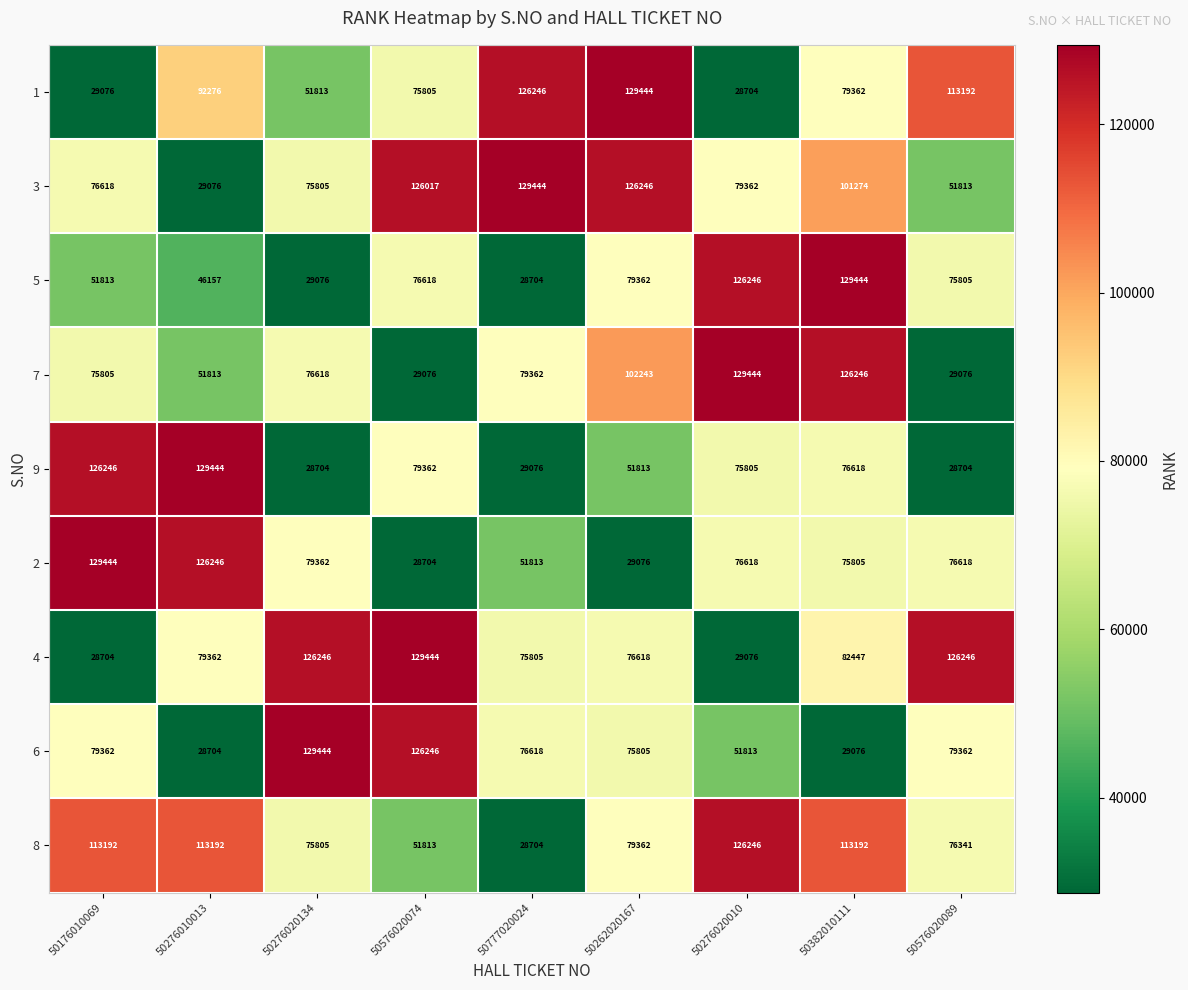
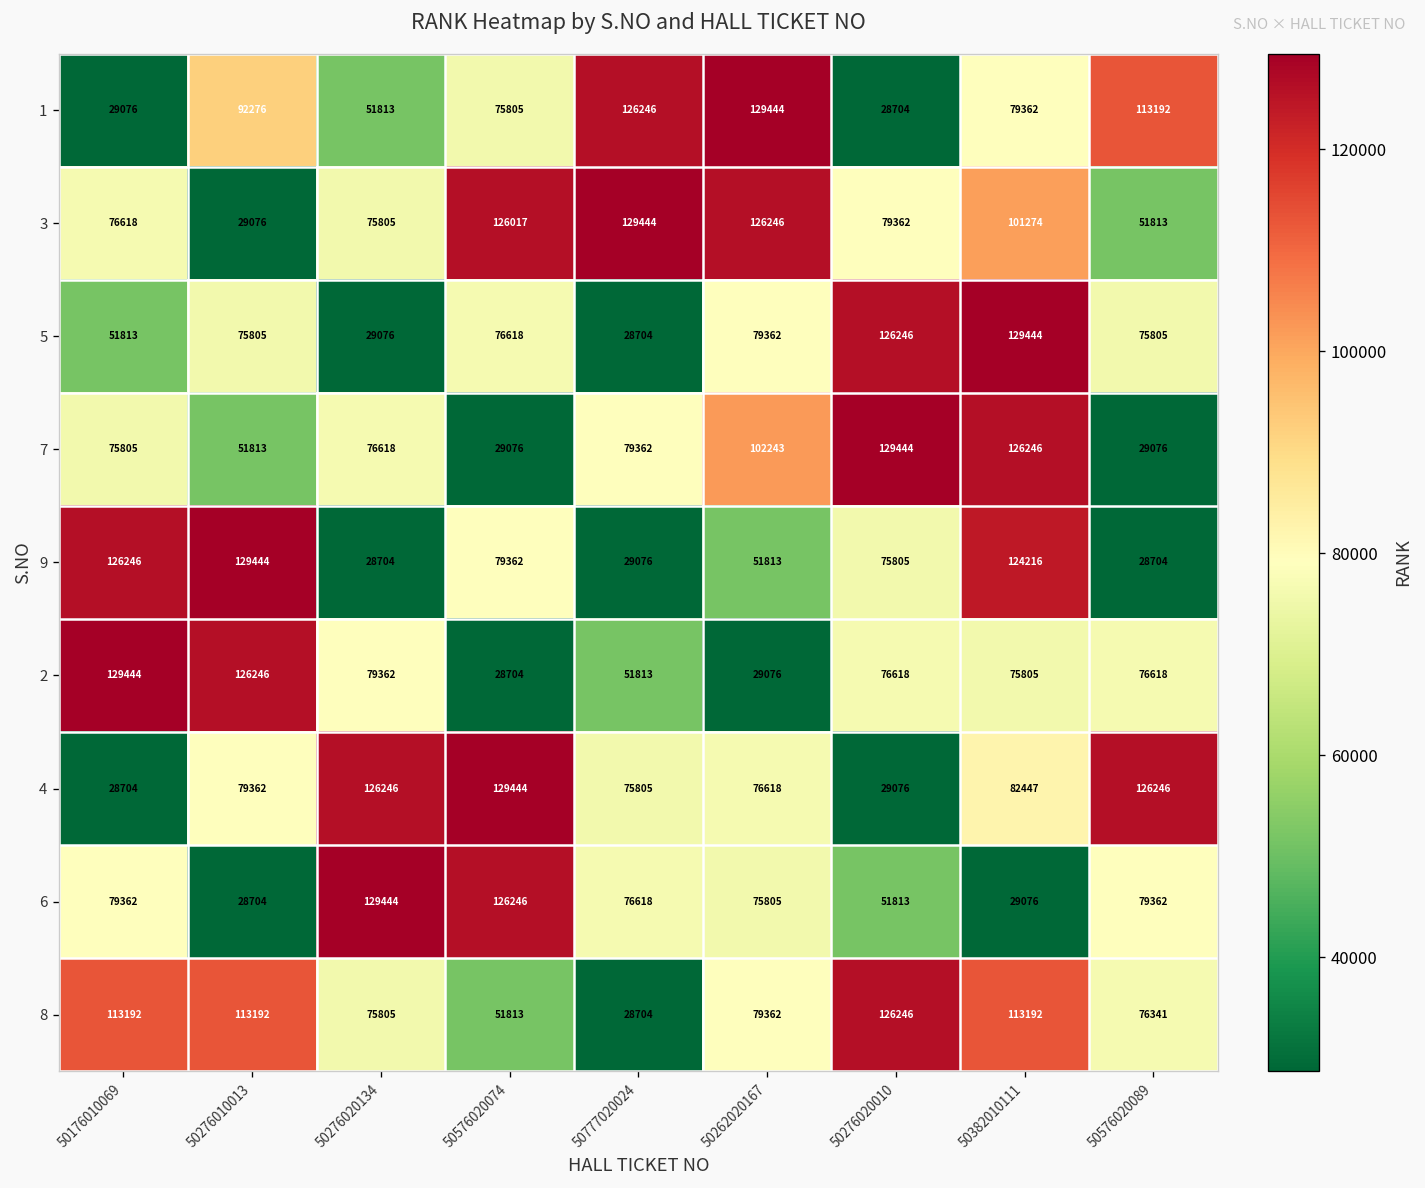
  {
    "1": {
      "50176010069": 29076,
      "50276010013": 92276,
      "50276020134": 51813,
      "50576020074": 75805,
      "50777020024": 126246,
      "50262020167": 129444,
      "50276020010": 28704,
      "50382010111": 79362,
      "50576020089": 113192
    },
    "3": {
      "50176010069": 76618,
      "50276010013": 29076,
      "50276020134": 75805,
      "50576020074": 126017,
      "50777020024": 129444,
      "50262020167": 126246,
      "50276020010": 79362,
      "50382010111": 101274,
      "50576020089": 51813
    },
    "5": {
      "50176010069": 51813,
-     "50276010013": 46157,
+     "50276010013": 75805,
      "50276020134": 29076,
      "50576020074": 76618,
      "50777020024": 28704,
      "50262020167": 79362,
      "50276020010": 126246,
      "50382010111": 129444,
      "50576020089": 75805
    },
    "7": {
      "50176010069": 75805,
      "50276010013": 51813,
      "50276020134": 76618,
      "50576020074": 29076,
      "50777020024": 79362,
      "50262020167": 102243,
      "50276020010": 129444,
      "50382010111": 126246,
      "50576020089": 29076
    },
    "9": {
      "50176010069": 126246,
      "50276010013": 129444,
      "50276020134": 28704,
      "50576020074": 79362,
      "50777020024": 29076,
      "50262020167": 51813,
      "50276020010": 75805,
-     "50382010111": 76618,
+     "50382010111": 124216,
      "50576020089": 28704
    },
    "2": {
      "50176010069": 129444,
      "50276010013": 126246,
      "50276020134": 79362,
      "50576020074": 28704,
      "50777020024": 51813,
      "50262020167": 29076,
      "50276020010": 76618,
      "50382010111": 75805,
      "50576020089": 76618
    },
    "4": {
      "50176010069": 28704,
      "50276010013": 79362,
      "50276020134": 126246,
      "50576020074": 129444,
      "50777020024": 75805,
      "50262020167": 76618,
      "50276020010": 29076,
      "50382010111": 82447,
      "50576020089": 126246
    },
    "6": {
      "50176010069": 79362,
      "50276010013": 28704,
      "50276020134": 129444,
      "50576020074": 126246,
      "50777020024": 76618,
      "50262020167": 75805,
      "50276020010": 51813,
      "50382010111": 29076,
      "50576020089": 79362
    },
    "8": {
      "50176010069": 113192,
      "50276010013": 113192,
      "50276020134": 75805,
      "50576020074": 51813,
      "50777020024": 28704,
      "50262020167": 79362,
      "50276020010": 126246,
      "50382010111": 113192,
      "50576020089": 76341
    }
  }
